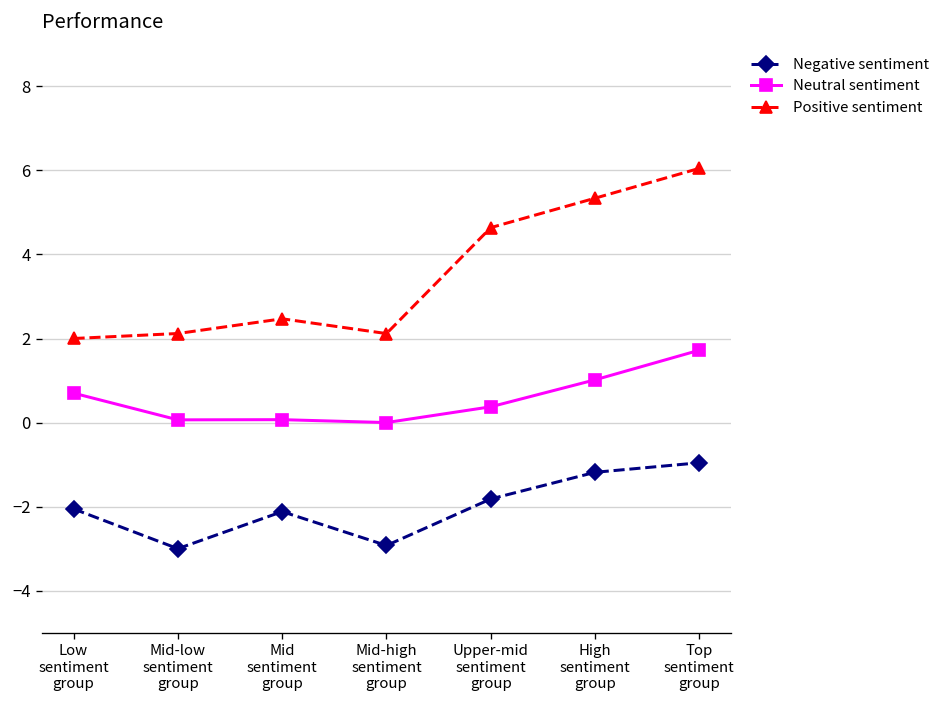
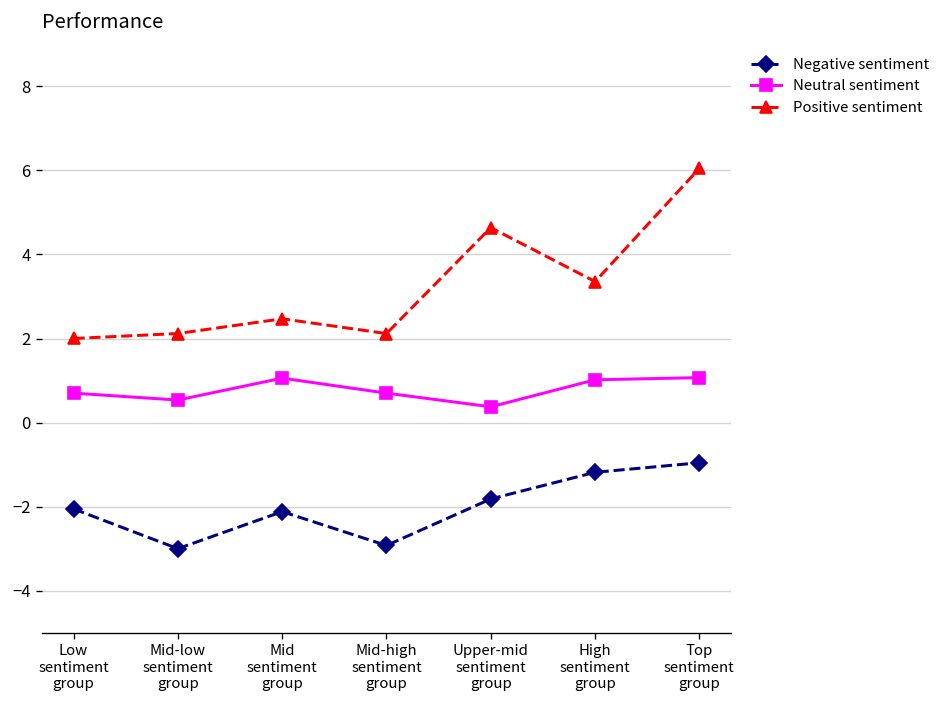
  {
    "Negative sentiment": {
      "Low sentiment group": -2.1,
      "Mid-low sentiment group": -3.0,
      "Mid sentiment group": -2.1,
      "Mid-high sentiment group": -2.9,
      "Upper-mid sentiment group": -1.8,
      "High sentiment group": -1.2,
      "Top sentiment group": -1.0
    },
    "Neutral sentiment": {
      "Low sentiment group": 0.7,
-     "Mid-low sentiment group": 0.1,
-     "Mid sentiment group": 0.1,
-     "Mid-high sentiment group": 0.0,
+     "Mid-low sentiment group": 0.5,
+     "Mid sentiment group": 1.1,
+     "Mid-high sentiment group": 0.7,
      "Upper-mid sentiment group": 0.4,
      "High sentiment group": 1.0,
-     "Top sentiment group": 1.7
+     "Top sentiment group": 1.1
    },
    "Positive sentiment": {
      "Low sentiment group": 2.0,
      "Mid-low sentiment group": 2.1,
      "Mid sentiment group": 2.5,
      "Mid-high sentiment group": 2.1,
      "Upper-mid sentiment group": 4.6,
-     "High sentiment group": 5.3,
+     "High sentiment group": 3.4,
      "Top sentiment group": 6.0
    }
  }
